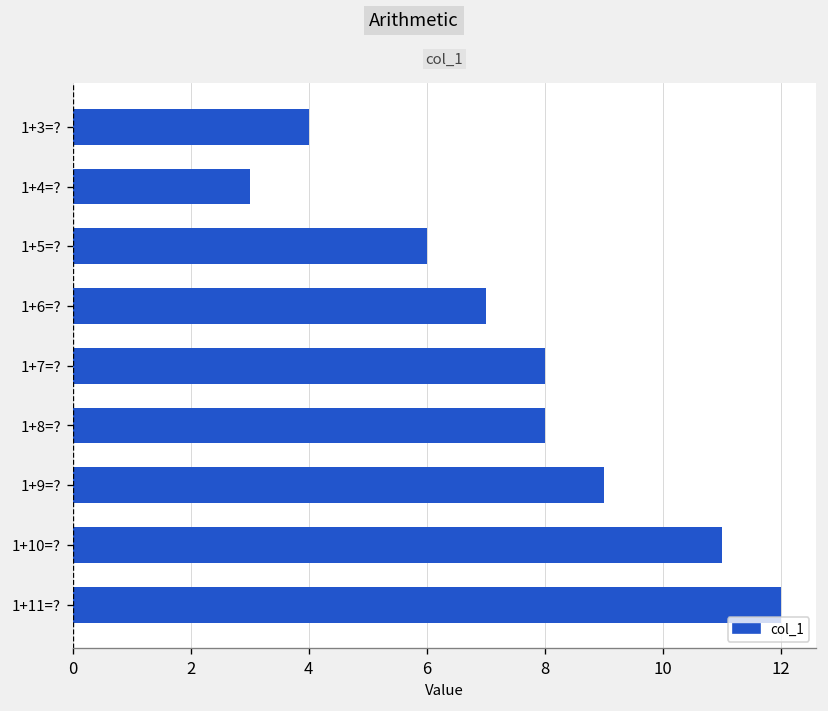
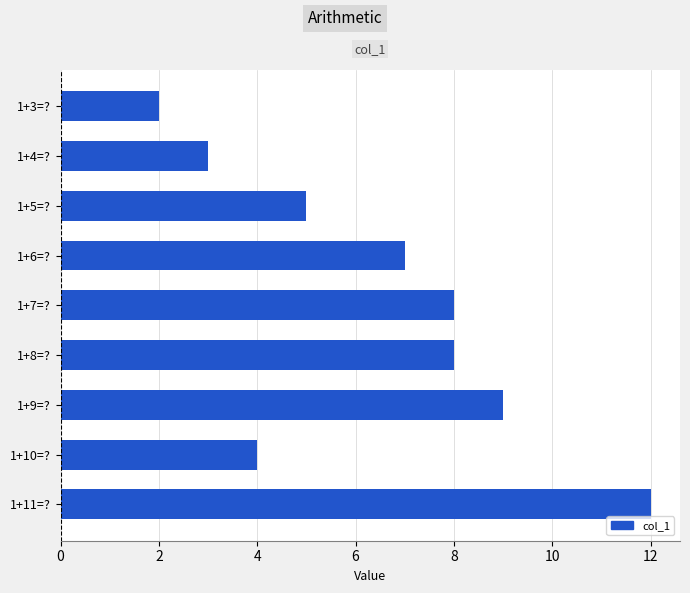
  {
-   "1+3=?": 4,
+   "1+3=?": 2,
    "1+4=?": 3,
-   "1+5=?": 6,
+   "1+5=?": 5,
    "1+6=?": 7,
    "1+7=?": 8,
    "1+8=?": 8,
    "1+9=?": 9,
-   "1+10=?": 11,
+   "1+10=?": 4,
    "1+11=?": 12
  }
